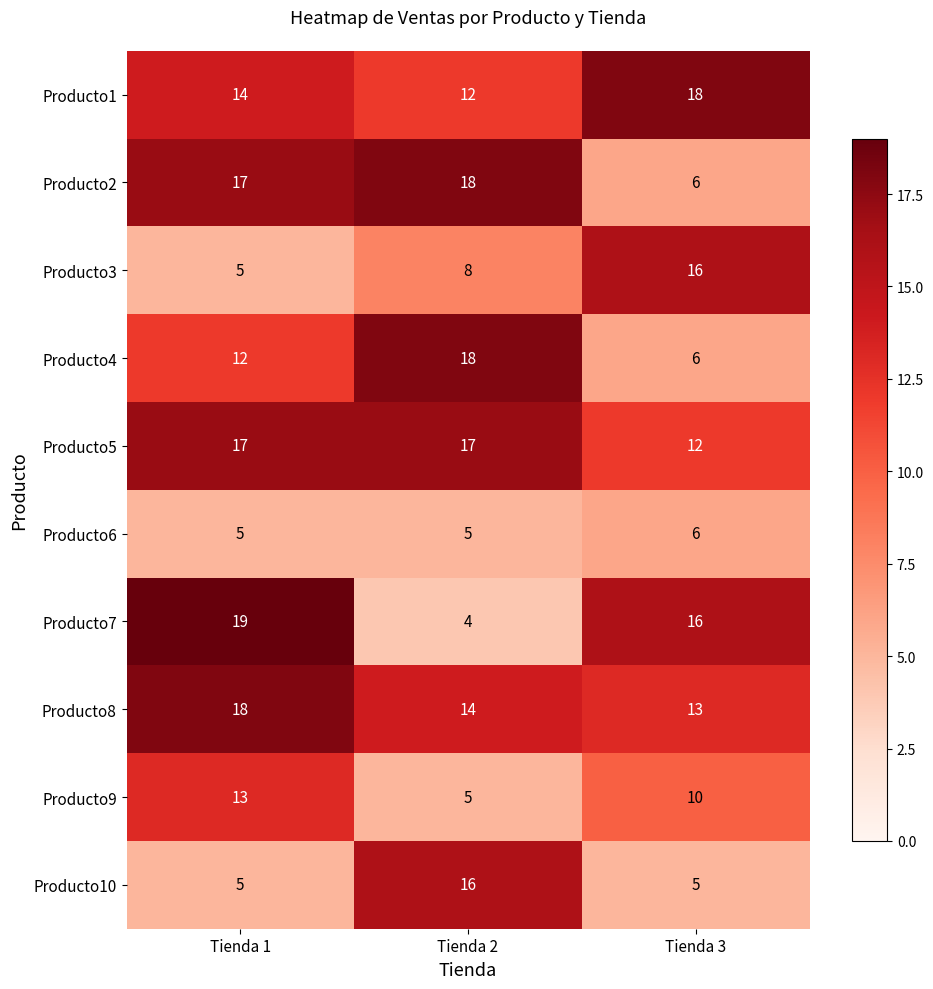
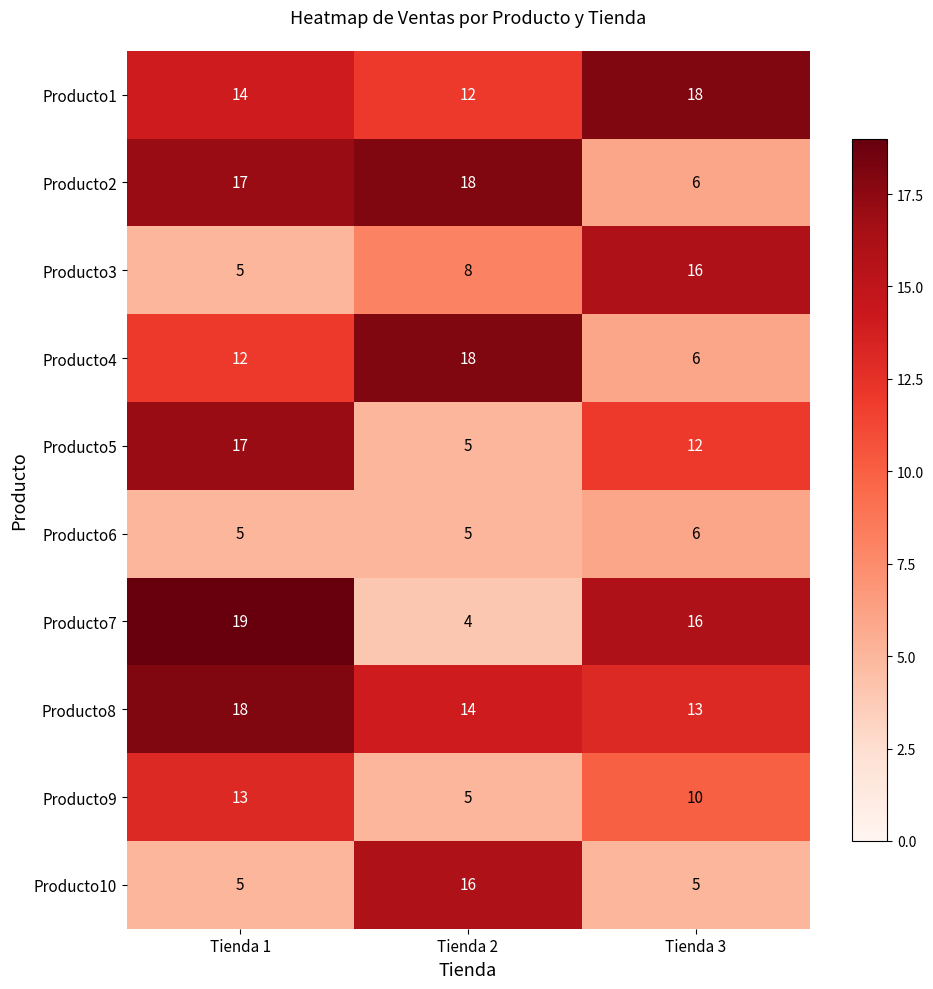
  {
    "Producto1": {
      "Tienda 1": 14,
      "Tienda 2": 12,
      "Tienda 3": 18
    },
    "Producto2": {
      "Tienda 1": 17,
      "Tienda 2": 18,
      "Tienda 3": 6
    },
    "Producto3": {
      "Tienda 1": 5,
      "Tienda 2": 8,
      "Tienda 3": 16
    },
    "Producto4": {
      "Tienda 1": 12,
      "Tienda 2": 18,
      "Tienda 3": 6
    },
    "Producto5": {
      "Tienda 1": 17,
-     "Tienda 2": 17,
+     "Tienda 2": 5,
      "Tienda 3": 12
    },
    "Producto6": {
      "Tienda 1": 5,
      "Tienda 2": 5,
      "Tienda 3": 6
    },
    "Producto7": {
      "Tienda 1": 19,
      "Tienda 2": 4,
      "Tienda 3": 16
    },
    "Producto8": {
      "Tienda 1": 18,
      "Tienda 2": 14,
      "Tienda 3": 13
    },
    "Producto9": {
      "Tienda 1": 13,
      "Tienda 2": 5,
      "Tienda 3": 10
    },
    "Producto10": {
      "Tienda 1": 5,
      "Tienda 2": 16,
      "Tienda 3": 5
    }
  }
